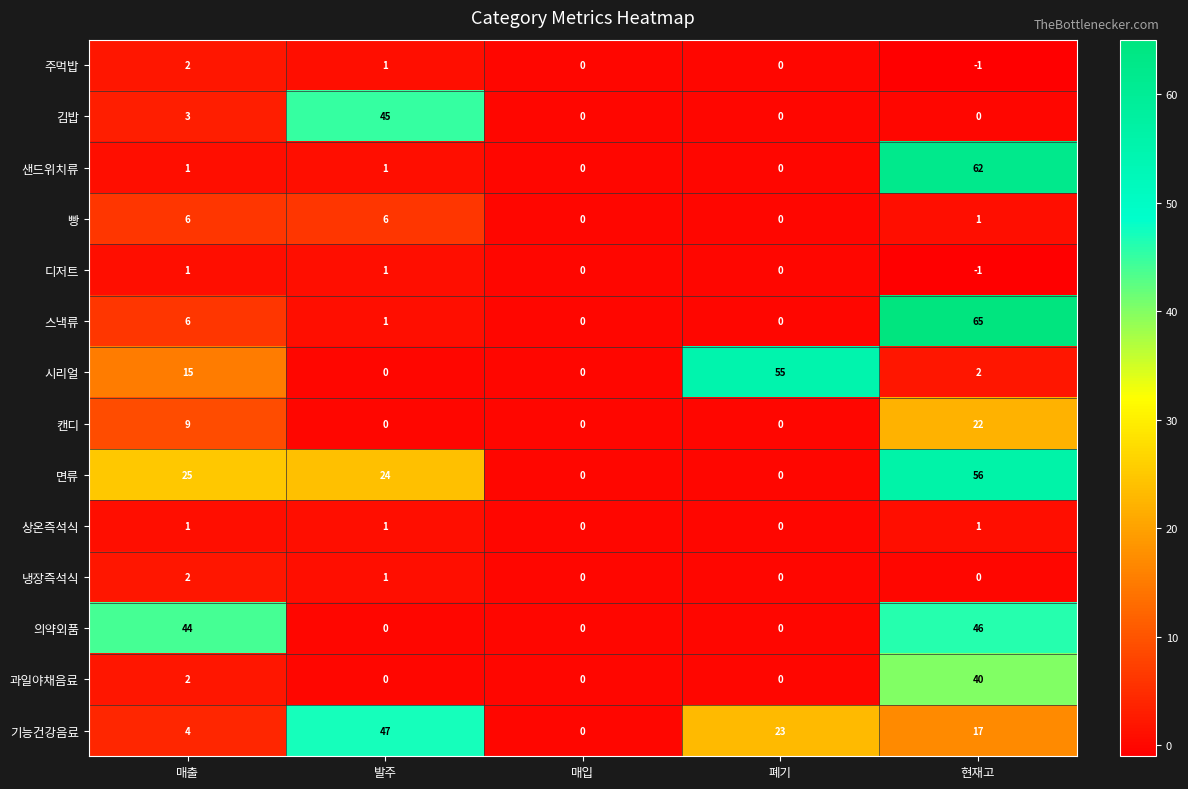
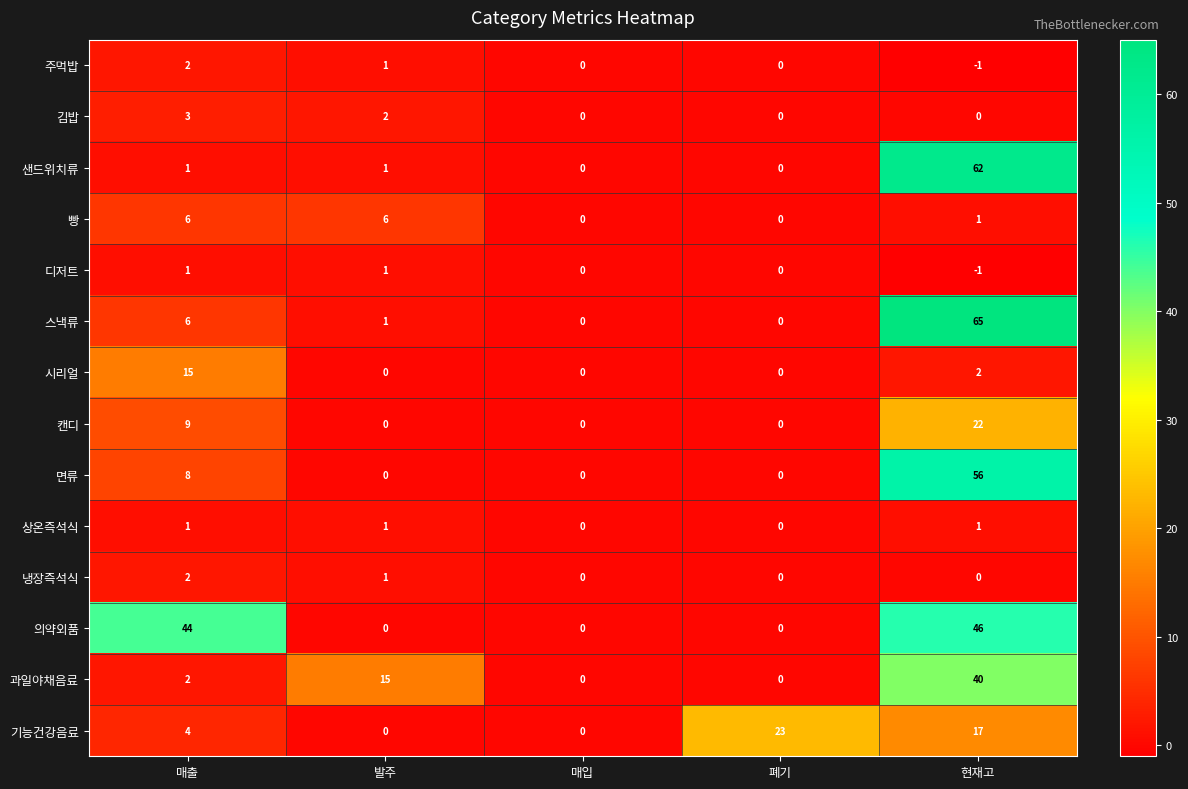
  {
    "주먹밥": {
      "매출": 2,
      "발주": 1,
      "매입": 0,
      "폐기": 0,
      "현재고": -1
    },
    "김밥": {
      "매출": 3,
-     "발주": 45,
+     "발주": 2,
      "매입": 0,
      "폐기": 0,
      "현재고": 0
    },
    "샌드위치류": {
      "매출": 1,
      "발주": 1,
      "매입": 0,
      "폐기": 0,
      "현재고": 62
    },
    "빵": {
      "매출": 6,
      "발주": 6,
      "매입": 0,
      "폐기": 0,
      "현재고": 1
    },
    "디저트": {
      "매출": 1,
      "발주": 1,
      "매입": 0,
      "폐기": 0,
      "현재고": -1
    },
    "스낵류": {
      "매출": 6,
      "발주": 1,
      "매입": 0,
      "폐기": 0,
      "현재고": 65
    },
    "시리얼": {
      "매출": 15,
      "발주": 0,
      "매입": 0,
-     "폐기": 55,
+     "폐기": 0,
      "현재고": 2
    },
    "캔디": {
      "매출": 9,
      "발주": 0,
      "매입": 0,
      "폐기": 0,
      "현재고": 22
    },
    "면류": {
-     "매출": 25,
-     "발주": 24,
+     "매출": 8,
+     "발주": 0,
      "매입": 0,
      "폐기": 0,
      "현재고": 56
    },
    "상온즉석식": {
      "매출": 1,
      "발주": 1,
      "매입": 0,
      "폐기": 0,
      "현재고": 1
    },
    "냉장즉석식": {
      "매출": 2,
      "발주": 1,
      "매입": 0,
      "폐기": 0,
      "현재고": 0
    },
    "의약외품": {
      "매출": 44,
      "발주": 0,
      "매입": 0,
      "폐기": 0,
      "현재고": 46
    },
    "과일야채음료": {
      "매출": 2,
-     "발주": 0,
+     "발주": 15,
      "매입": 0,
      "폐기": 0,
      "현재고": 40
    },
    "기능건강음료": {
      "매출": 4,
-     "발주": 47,
+     "발주": 0,
      "매입": 0,
      "폐기": 23,
      "현재고": 17
    }
  }
